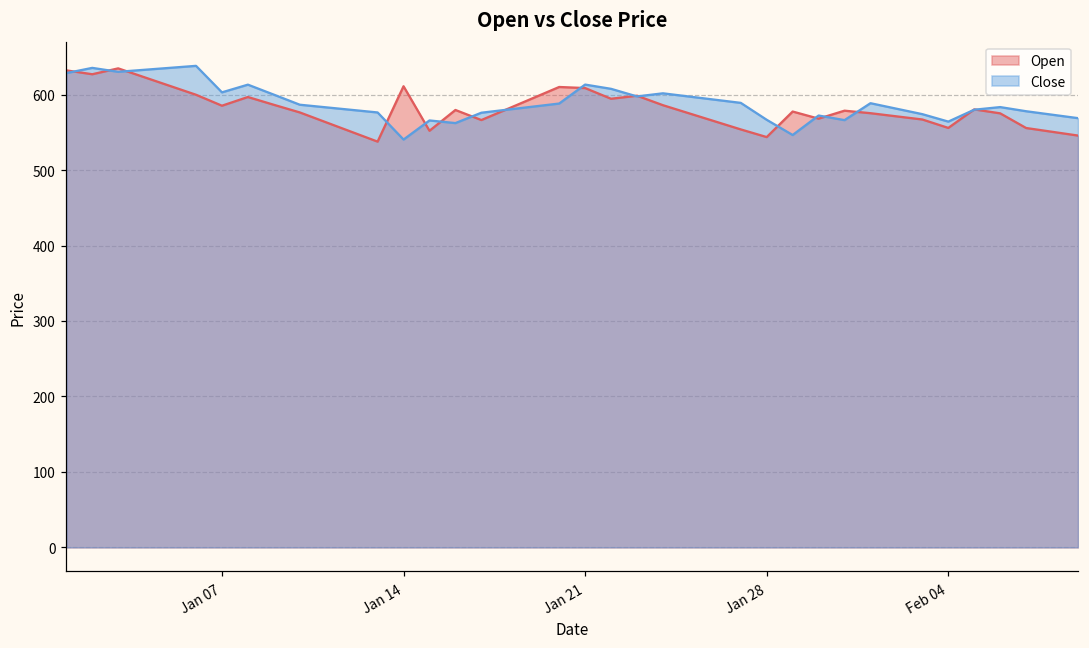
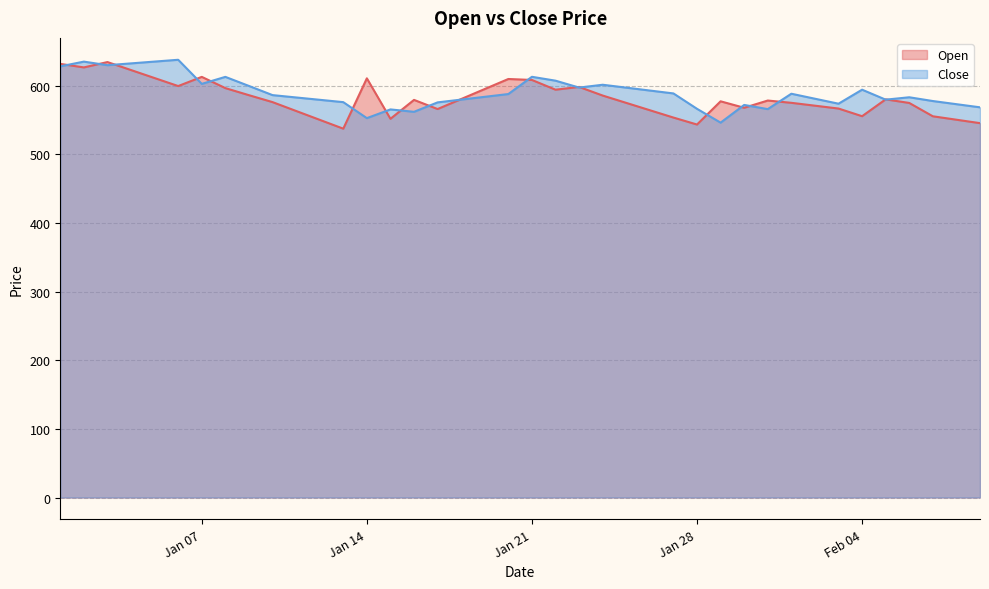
  {
    "Open": {
-     "Jan 07": 590,
+     "Jan 07": 610,
      "Jan 14": 610,
      "Jan 21": 610,
      "Jan 28": 540,
      "Feb 04": 560
    },
    "Close": {
      "Jan 07": 600,
-     "Jan 14": 540,
+     "Jan 14": 550,
      "Jan 21": 610,
      "Jan 28": 570,
-     "Feb 04": 560
+     "Feb 04": 590
    }
  }
